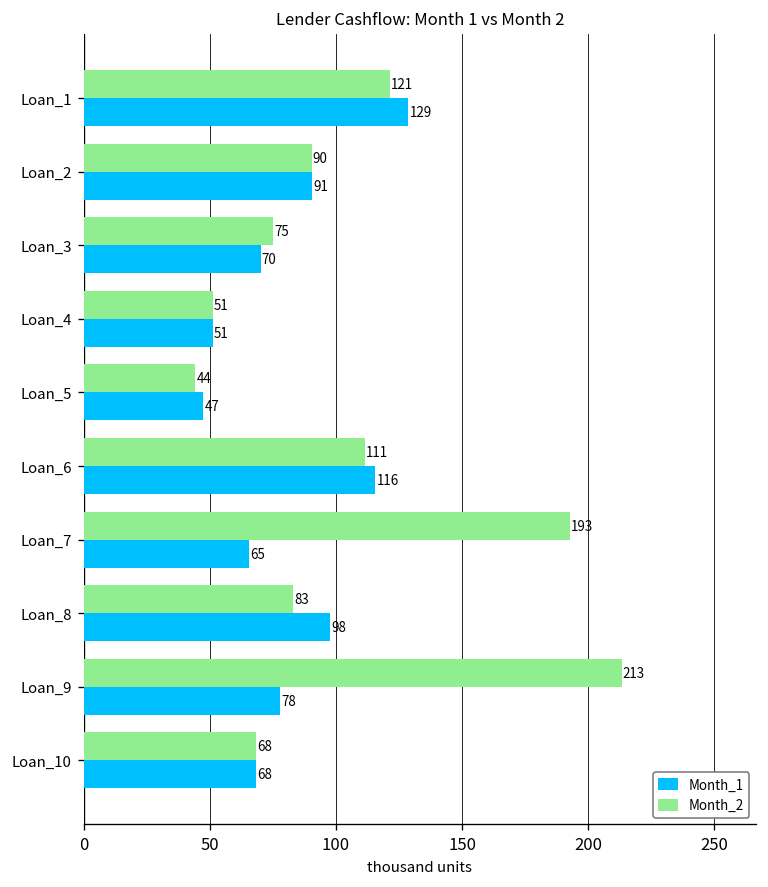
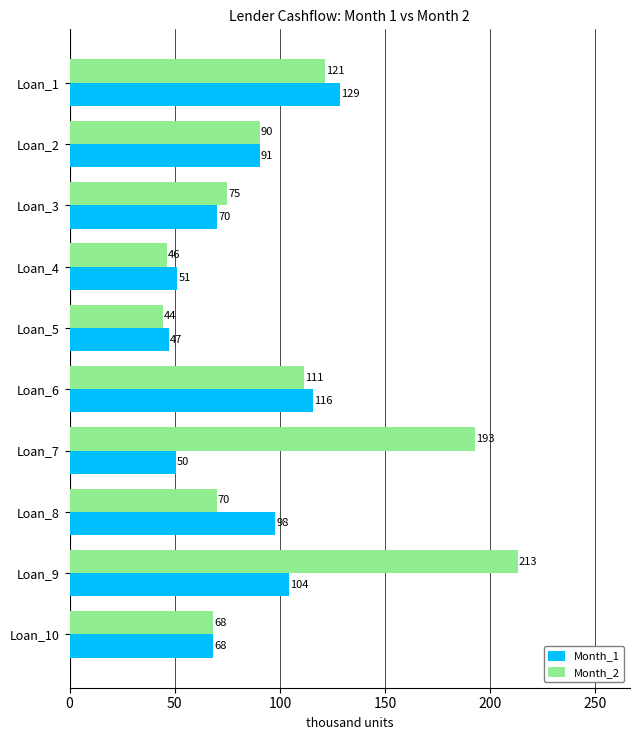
  {
    "Month_1": {
      "Loan_1": 129,
      "Loan_2": 91,
      "Loan_3": 70,
      "Loan_4": 51,
      "Loan_5": 47,
      "Loan_6": 116,
-     "Loan_7": 65,
+     "Loan_7": 50,
      "Loan_8": 98,
-     "Loan_9": 78,
+     "Loan_9": 104,
      "Loan_10": 68
    },
    "Month_2": {
      "Loan_1": 121,
      "Loan_2": 90,
      "Loan_3": 75,
-     "Loan_4": 51,
+     "Loan_4": 46,
      "Loan_5": 44,
      "Loan_6": 111,
      "Loan_7": 193,
-     "Loan_8": 83,
+     "Loan_8": 70,
      "Loan_9": 213,
      "Loan_10": 68
    }
  }
